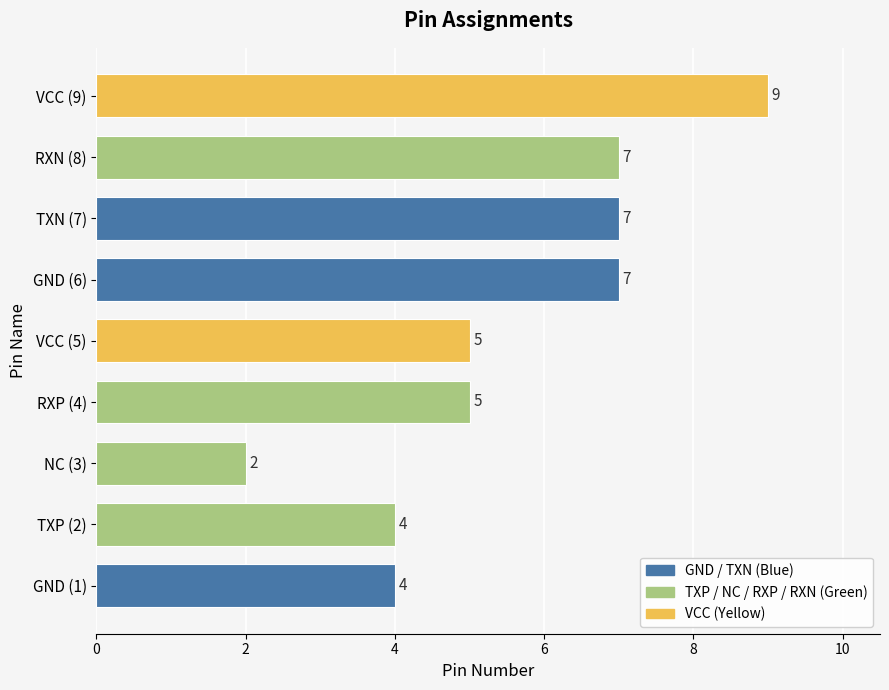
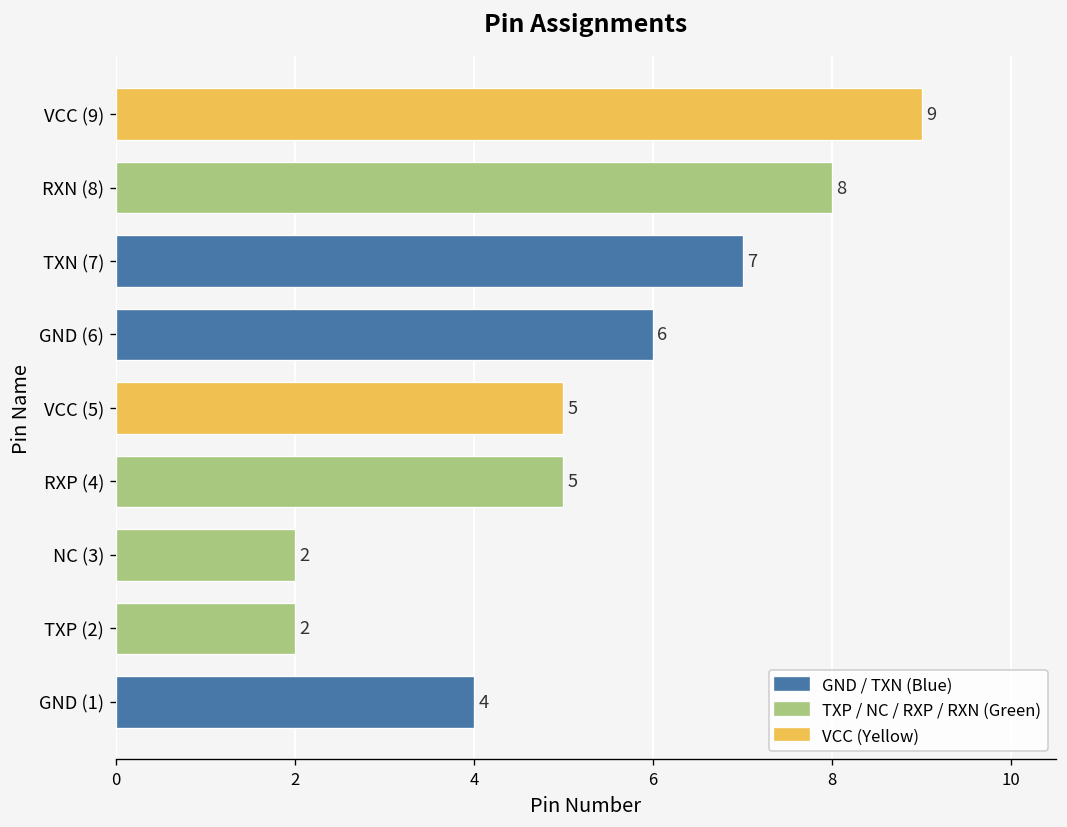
  {
    "VCC (9)": 9,
-   "RXN (8)": 7,
+   "RXN (8)": 8,
    "TXN (7)": 7,
-   "GND (6)": 7,
+   "GND (6)": 6,
    "VCC (5)": 5,
    "RXP (4)": 5,
    "NC (3)": 2,
-   "TXP (2)": 4,
+   "TXP (2)": 2,
    "GND (1)": 4
  }
